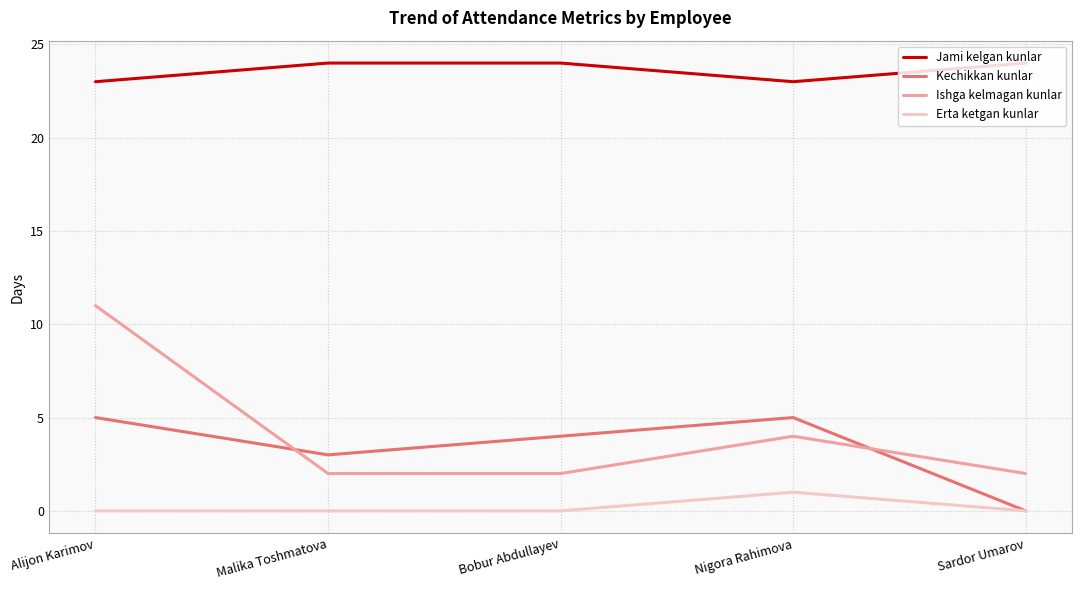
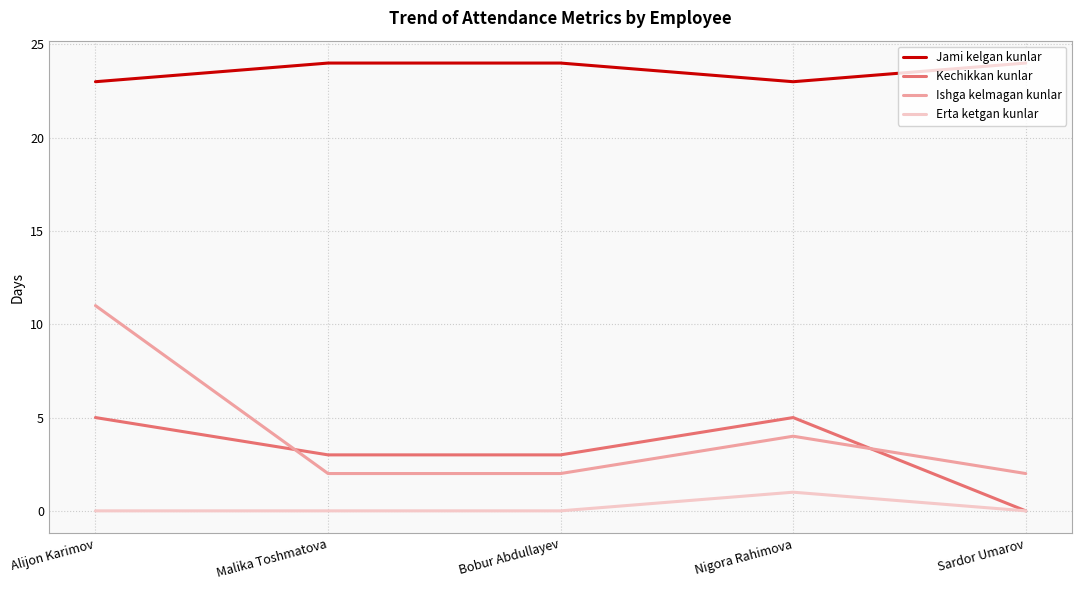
  {
    "Jami kelgan kunlar": {
      "Alijon Karimov": 23,
      "Malika Toshmatova": 24,
      "Bobur Abdullayev": 24,
      "Nigora Rahimova": 23
    },
    "Kechikkan kunlar": {
      "Alijon Karimov": 5,
      "Malika Toshmatova": 3,
-     "Bobur Abdullayev": 4,
+     "Bobur Abdullayev": 3,
      "Nigora Rahimova": 5
    }
  }
